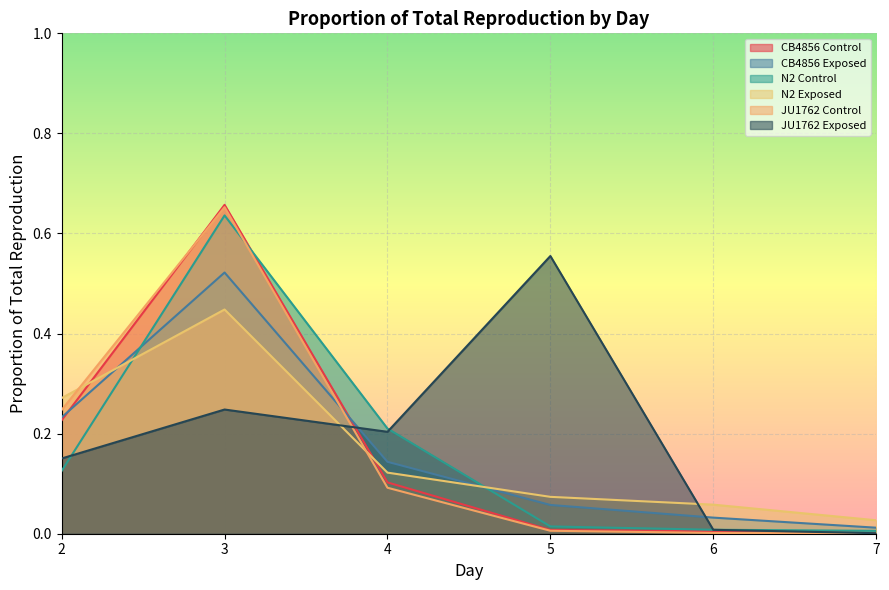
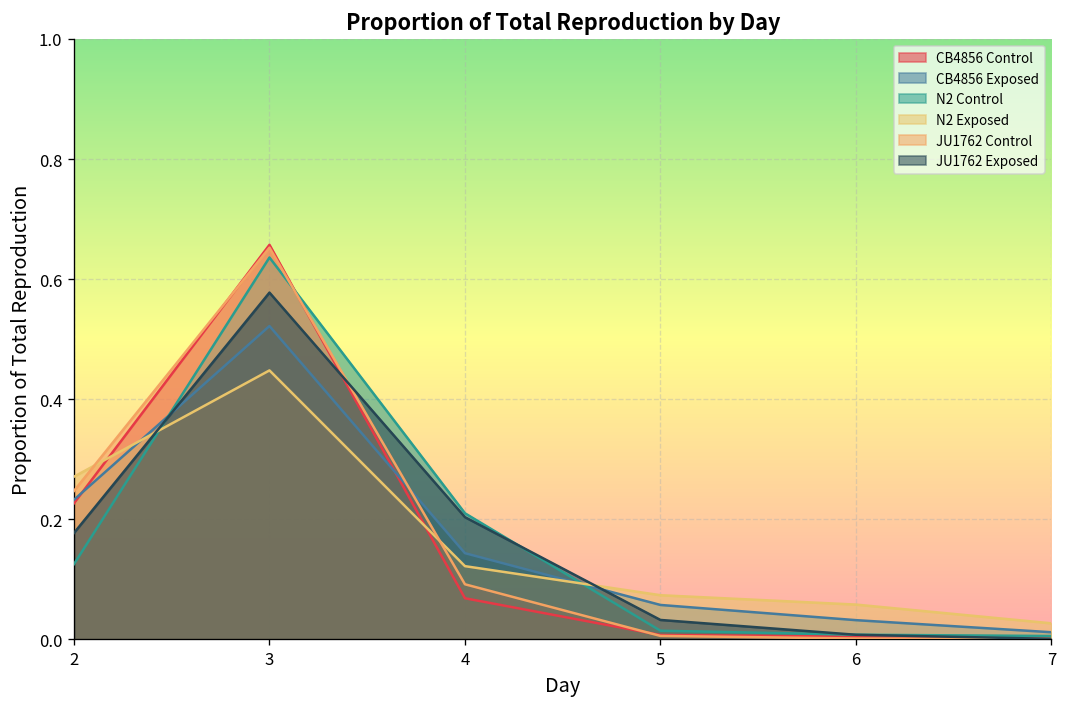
  {
    "CB4856 Control": {
      "2": 0.23,
-     "4": 0.10
+     "4": 0.07
    },
    "JU1762 Exposed": {
-     "2": 0.15,
-     "3": 0.25,
+     "2": 0.18,
+     "3": 0.58,
      "4": 0.20,
-     "5": 0.55
+     "5": 0.03
    }
  }
